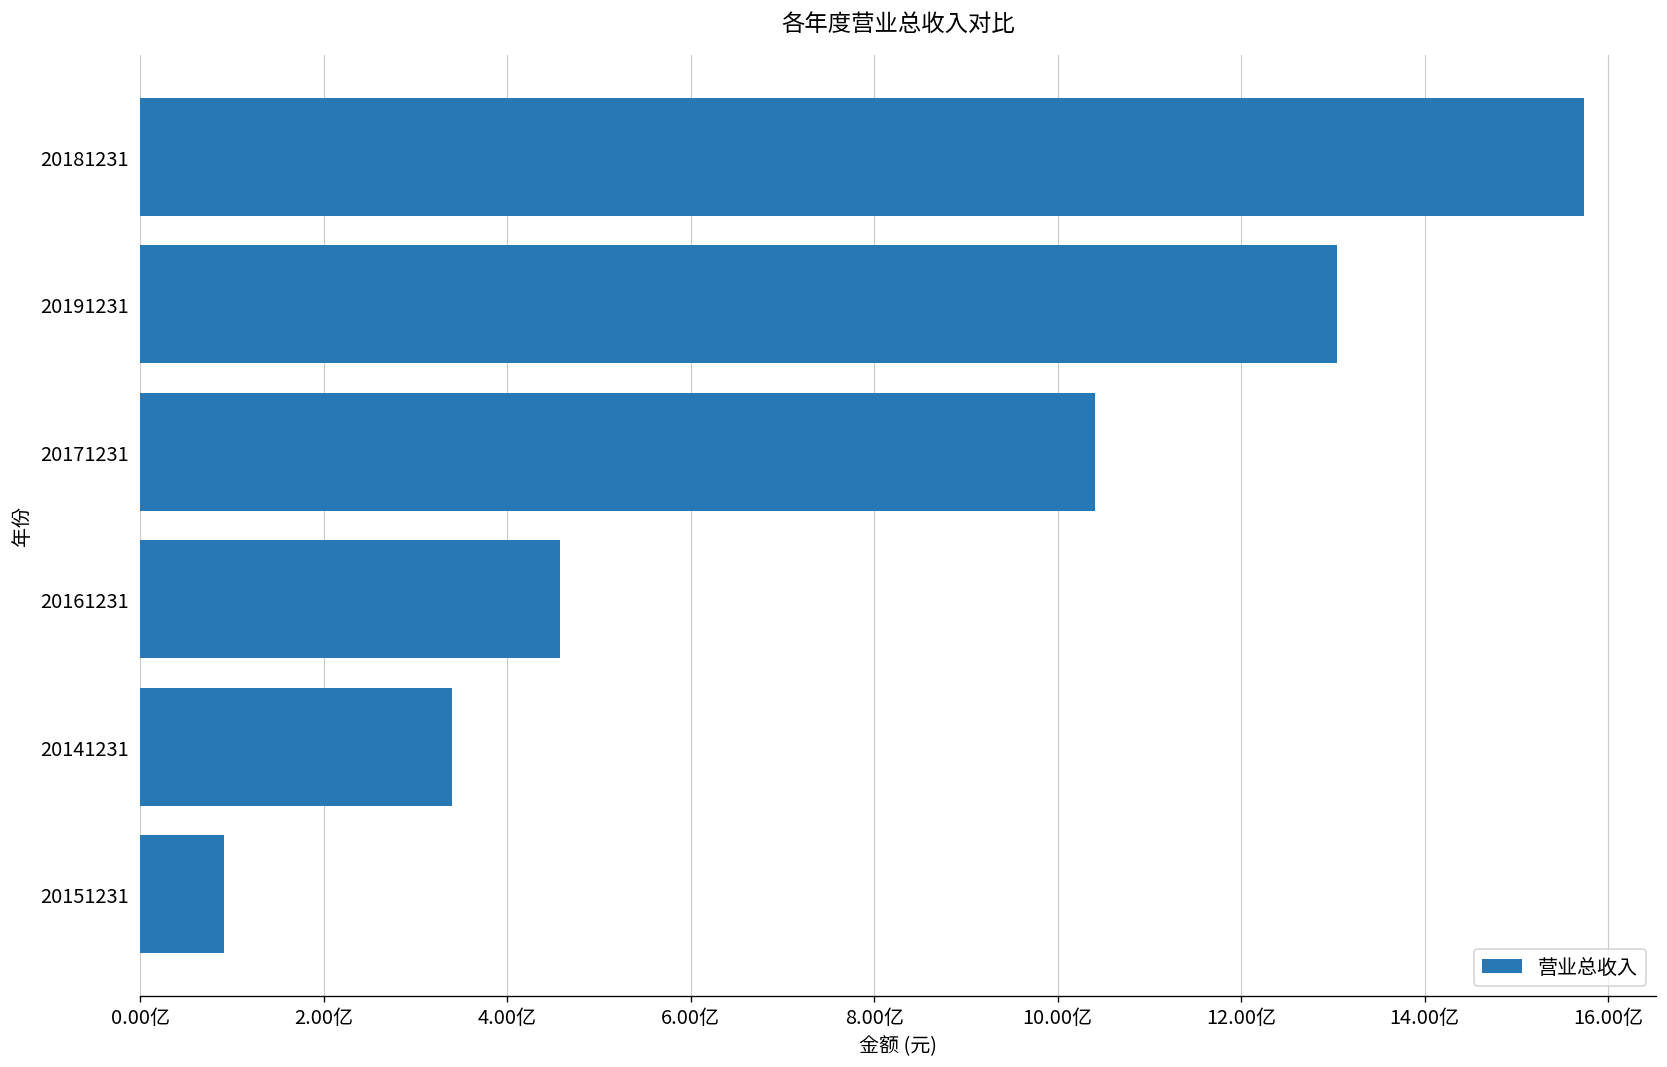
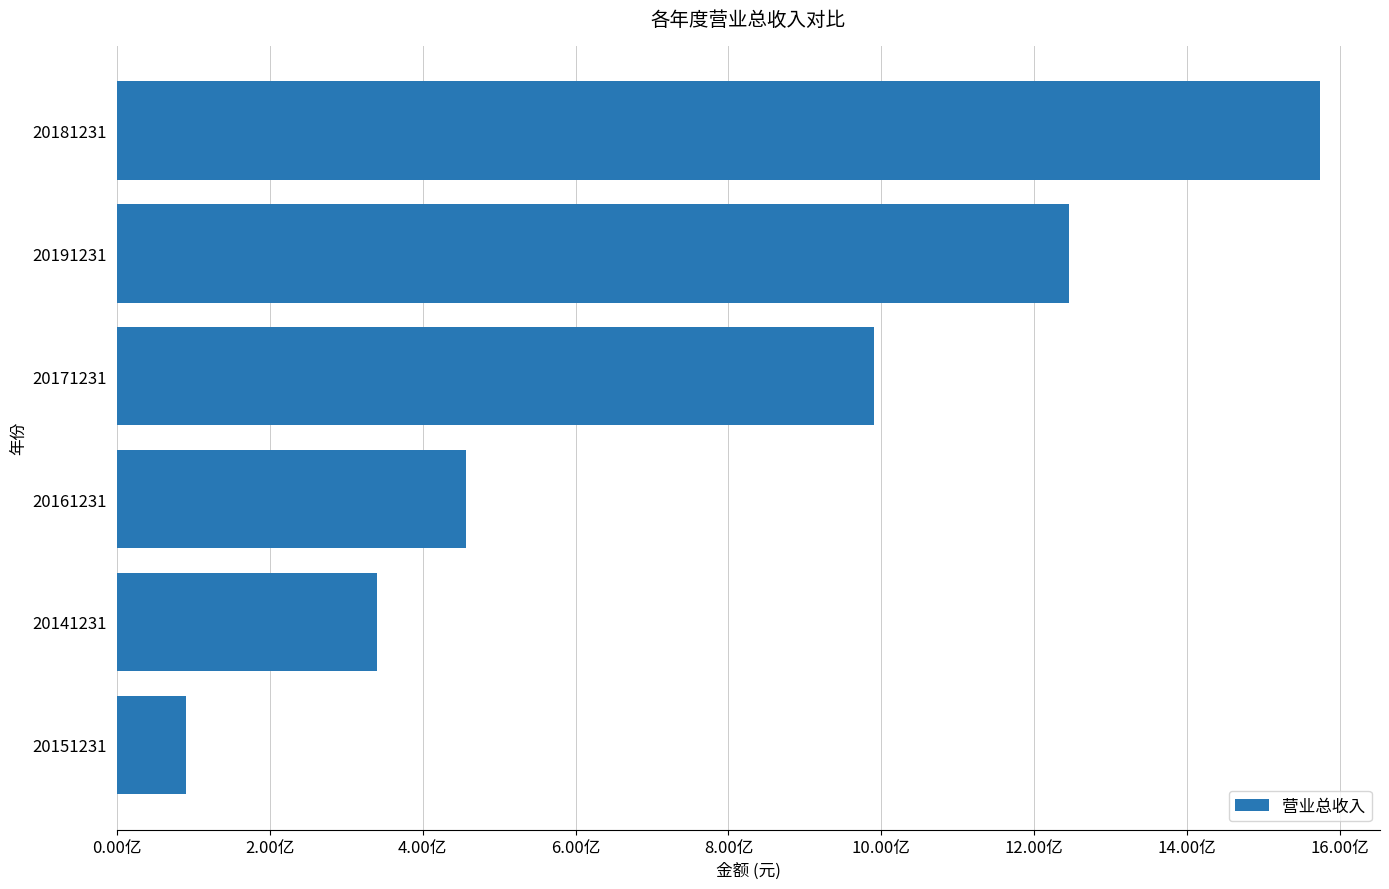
  {
    "20181231": "15.7亿",
-   "20191231": "13.0亿",
-   "20171231": "10.4亿",
+   "20191231": "12.5亿",
+   "20171231": "9.9亿",
    "20161231": "4.6亿",
    "20141231": "3.4亿",
    "20151231": "0.9亿"
  }
